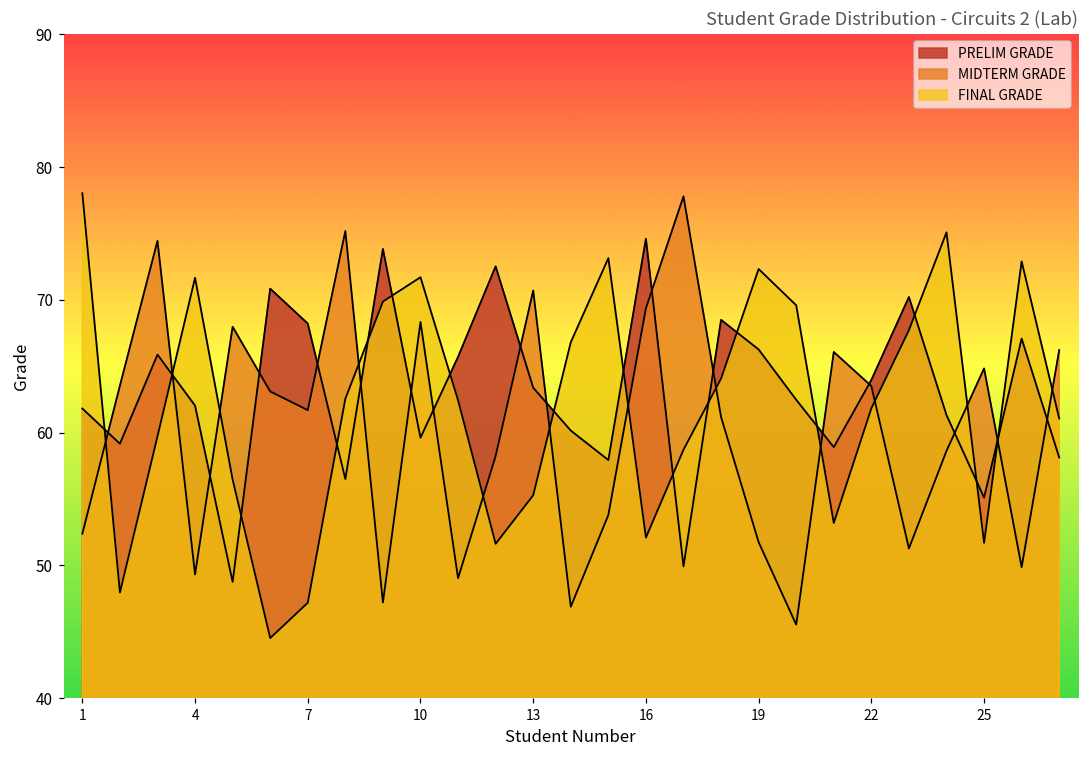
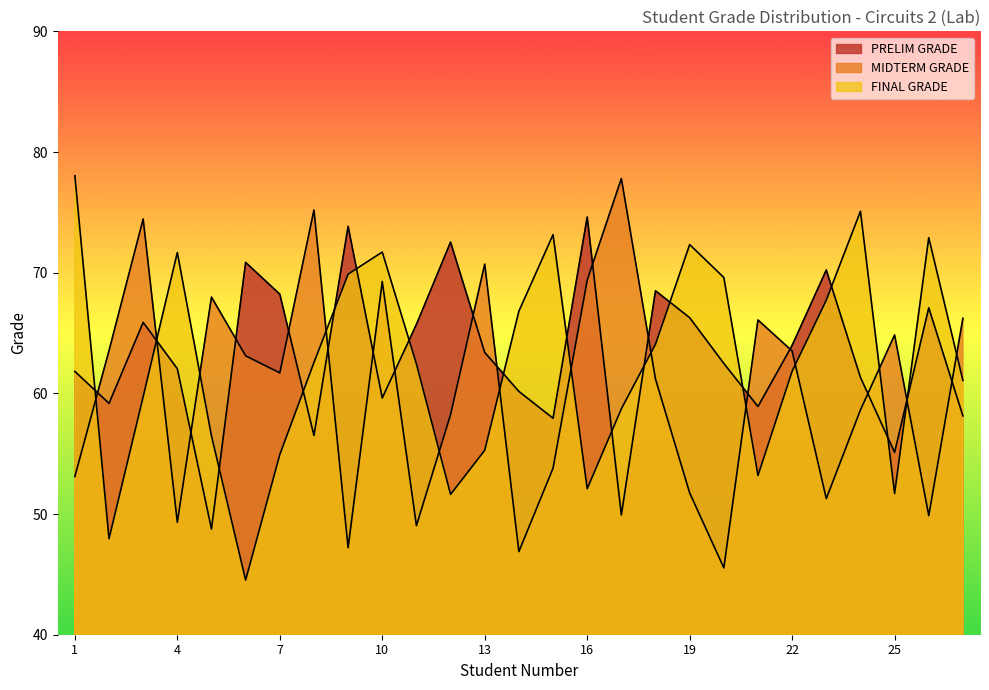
  {
    "PRELIM GRADE": {
      "1": 61.8,
      "4": 62.0,
      "7": 68.2,
      "10": 59.6,
      "13": 63.4,
      "16": 74.6,
      "19": 66.3,
      "22": 64.0,
      "25": 55.1
    },
    "MIDTERM GRADE": {
-     "1": 52.4,
+     "1": 53.1,
      "4": 49.3,
      "7": 61.7,
-     "10": 68.3,
+     "10": 69.3,
      "13": 70.7,
      "16": 69.4,
      "19": 51.8,
      "22": 63.5,
      "25": 64.8
    },
    "FINAL GRADE": {
      "1": 78.0,
      "4": 71.7,
-     "7": 47.2,
+     "7": 54.9,
      "10": 71.7,
      "13": 55.3,
      "16": 52.1,
      "19": 72.3,
      "22": 61.8,
      "25": 51.7
    }
  }
